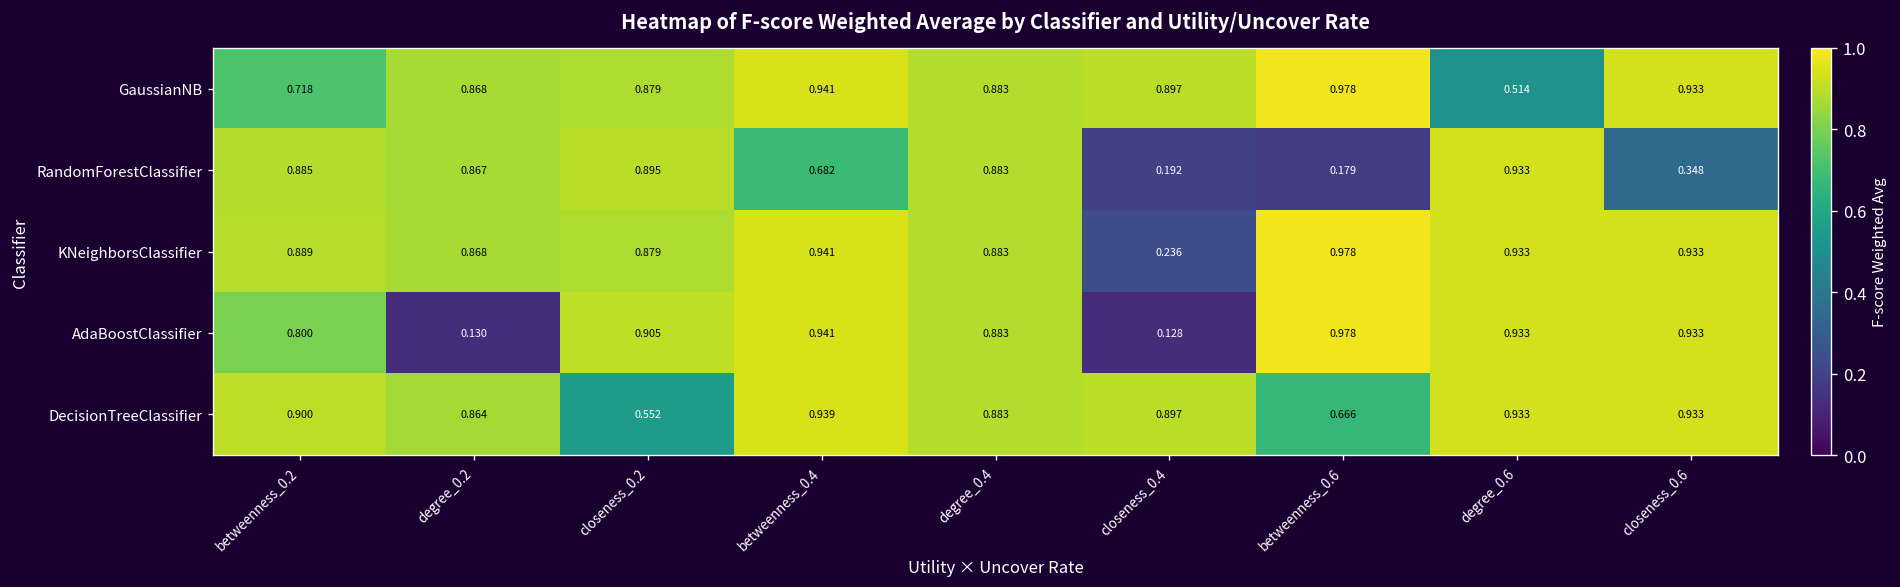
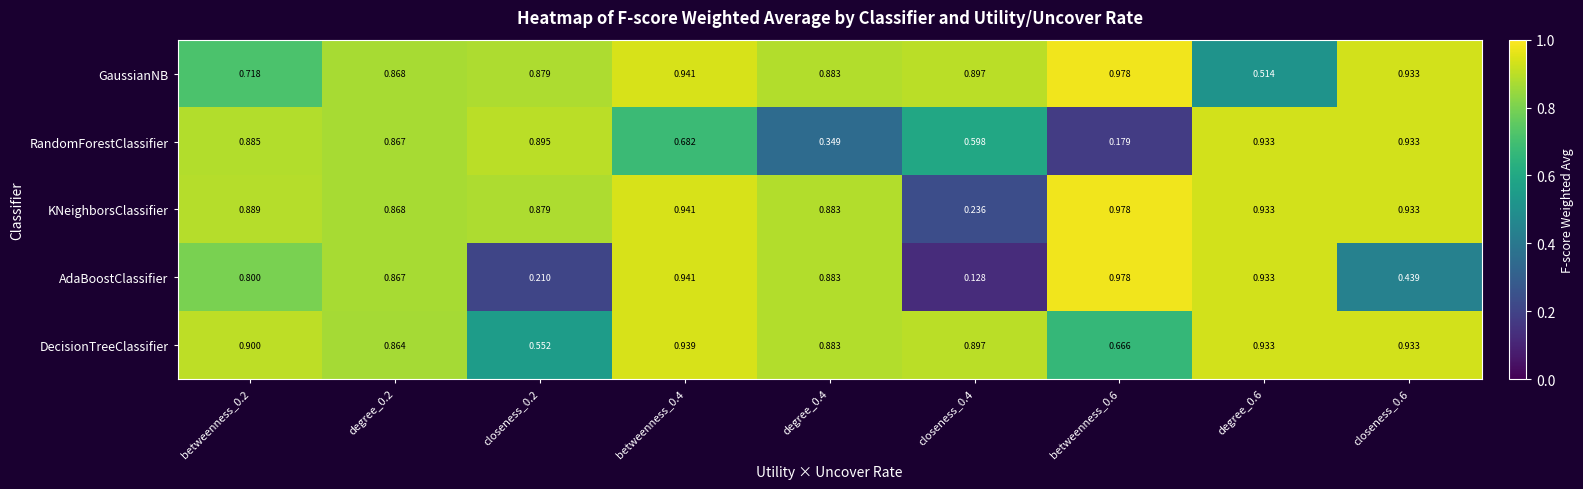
  {
    "GaussianNB": {
      "betweenness_0.2": 0.718,
      "degree_0.2": 0.868,
      "closeness_0.2": 0.879,
      "betweenness_0.4": 0.941,
      "degree_0.4": 0.883,
      "closeness_0.4": 0.897,
      "betweenness_0.6": 0.978,
      "degree_0.6": 0.514,
      "closeness_0.6": 0.933
    },
    "RandomForestClassifier": {
      "betweenness_0.2": 0.885,
      "degree_0.2": 0.867,
      "closeness_0.2": 0.895,
      "betweenness_0.4": 0.682,
-     "degree_0.4": 0.883,
-     "closeness_0.4": 0.192,
+     "degree_0.4": 0.349,
+     "closeness_0.4": 0.598,
      "betweenness_0.6": 0.179,
      "degree_0.6": 0.933,
-     "closeness_0.6": 0.348
+     "closeness_0.6": 0.933
    },
    "KNeighborsClassifier": {
      "betweenness_0.2": 0.889,
      "degree_0.2": 0.868,
      "closeness_0.2": 0.879,
      "betweenness_0.4": 0.941,
      "degree_0.4": 0.883,
      "closeness_0.4": 0.236,
      "betweenness_0.6": 0.978,
      "degree_0.6": 0.933,
      "closeness_0.6": 0.933
    },
    "AdaBoostClassifier": {
      "betweenness_0.2": 0.800,
-     "degree_0.2": 0.130,
-     "closeness_0.2": 0.905,
+     "degree_0.2": 0.867,
+     "closeness_0.2": 0.210,
      "betweenness_0.4": 0.941,
      "degree_0.4": 0.883,
      "closeness_0.4": 0.128,
      "betweenness_0.6": 0.978,
      "degree_0.6": 0.933,
-     "closeness_0.6": 0.933
+     "closeness_0.6": 0.439
    },
    "DecisionTreeClassifier": {
      "betweenness_0.2": 0.900,
      "degree_0.2": 0.864,
      "closeness_0.2": 0.552,
      "betweenness_0.4": 0.939,
      "degree_0.4": 0.883,
      "closeness_0.4": 0.897,
      "betweenness_0.6": 0.666,
      "degree_0.6": 0.933,
      "closeness_0.6": 0.933
    }
  }
